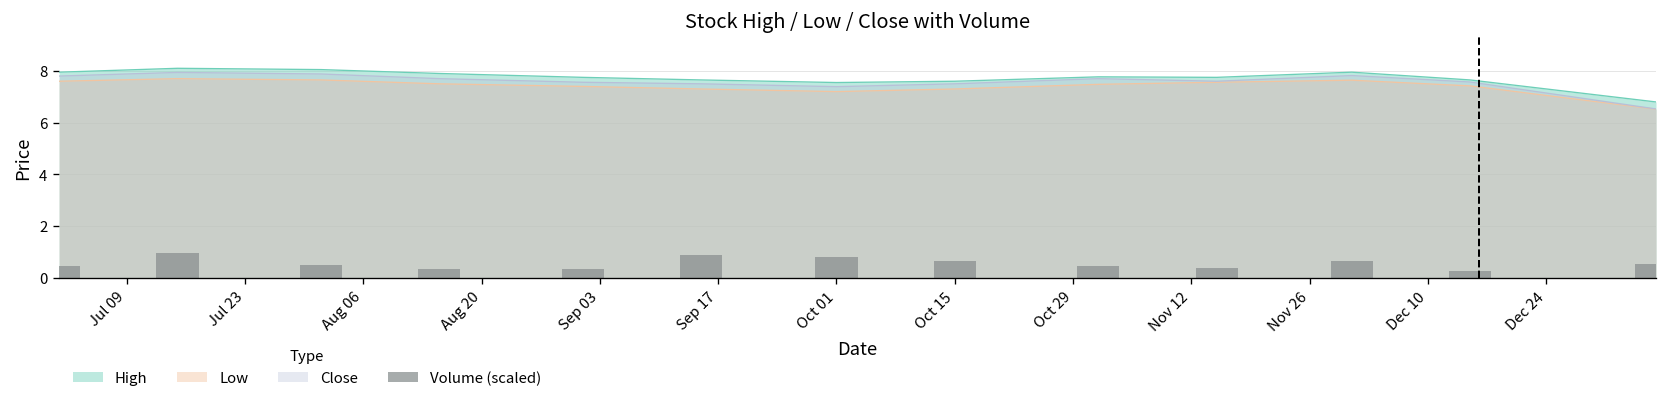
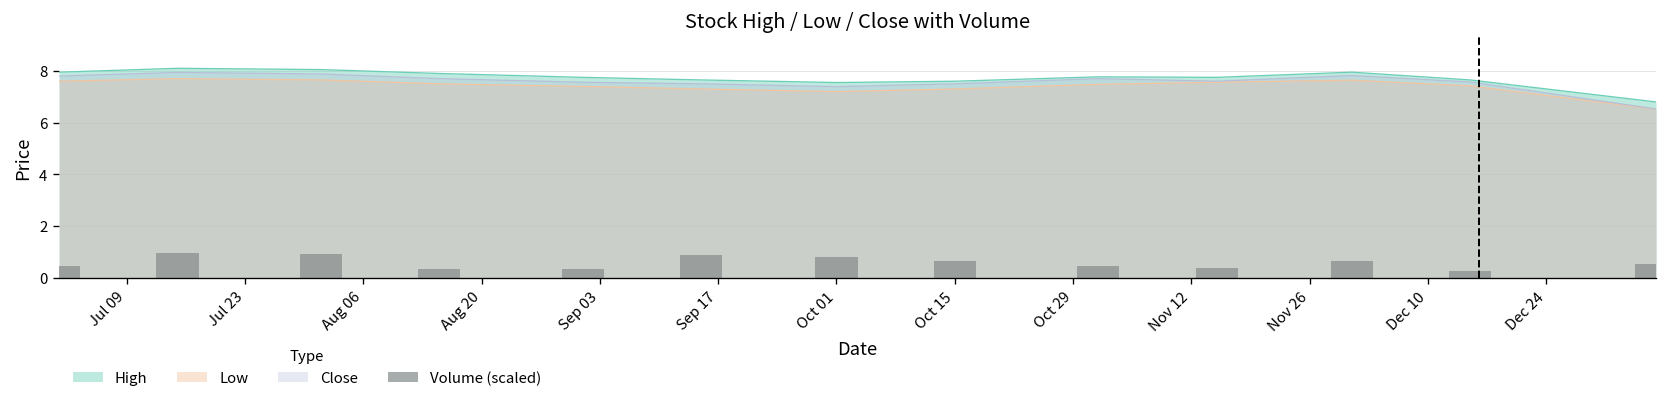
  {
    "Volume (scaled)": {
-     "Aug 06": 0.5,
+     "Aug 06": 0.9,
      "Aug 20": 0.3,
      "Sep 03": 0.4,
      "Sep 17": 0.9,
      "Oct 01": 0.8,
      "Oct 15": 0.6,
      "Oct 29": 0.5,
      "Nov 12": 0.4,
      "Nov 26": 0.6,
      "Dec 10": 0.3
    },
    "High": {
      "Oct 01": 7.6
    }
  }
